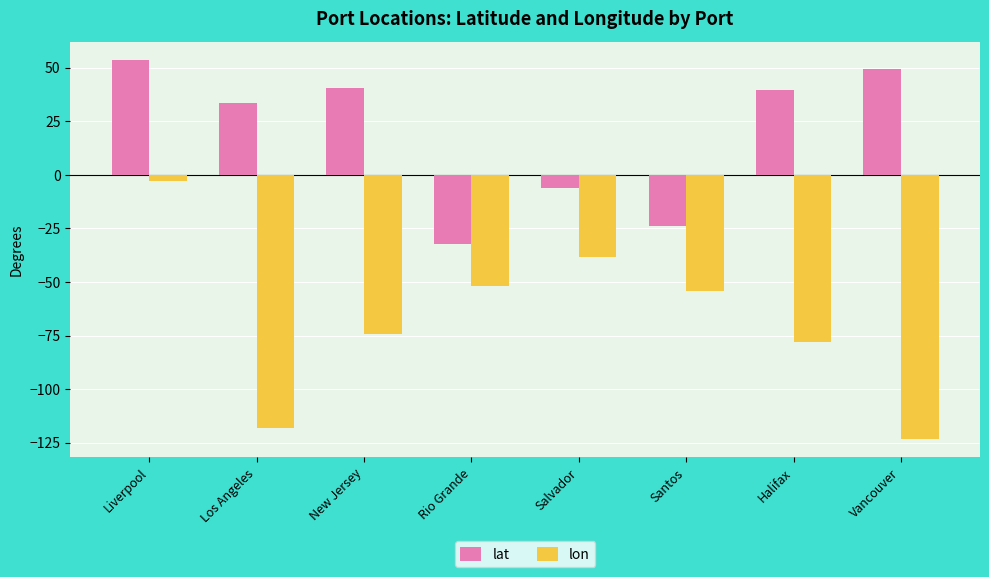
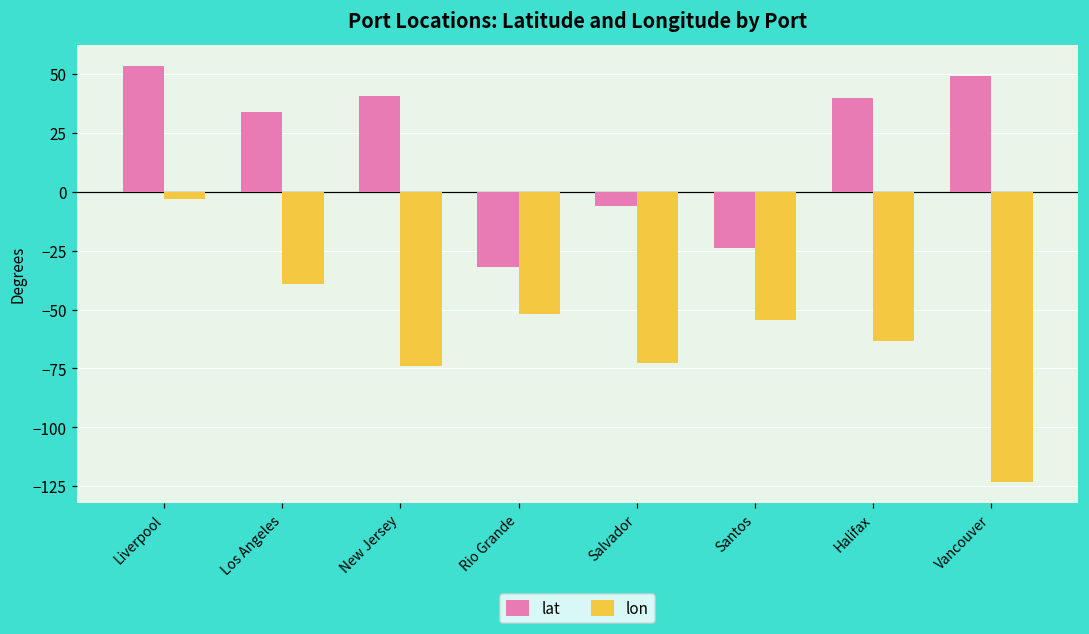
  {
    "lat": {
      "Liverpool": 53,
      "Los Angeles": 34,
      "New Jersey": 41,
      "Rio Grande": -32,
      "Salvador": -6,
      "Santos": -24,
      "Halifax": 40,
      "Vancouver": 49
    },
    "lon": {
      "Liverpool": -3,
-     "Los Angeles": -118,
+     "Los Angeles": -39,
      "New Jersey": -74,
      "Rio Grande": -52,
-     "Salvador": -39,
+     "Salvador": -73,
      "Santos": -54,
-     "Halifax": -78,
+     "Halifax": -64,
      "Vancouver": -123
    }
  }
